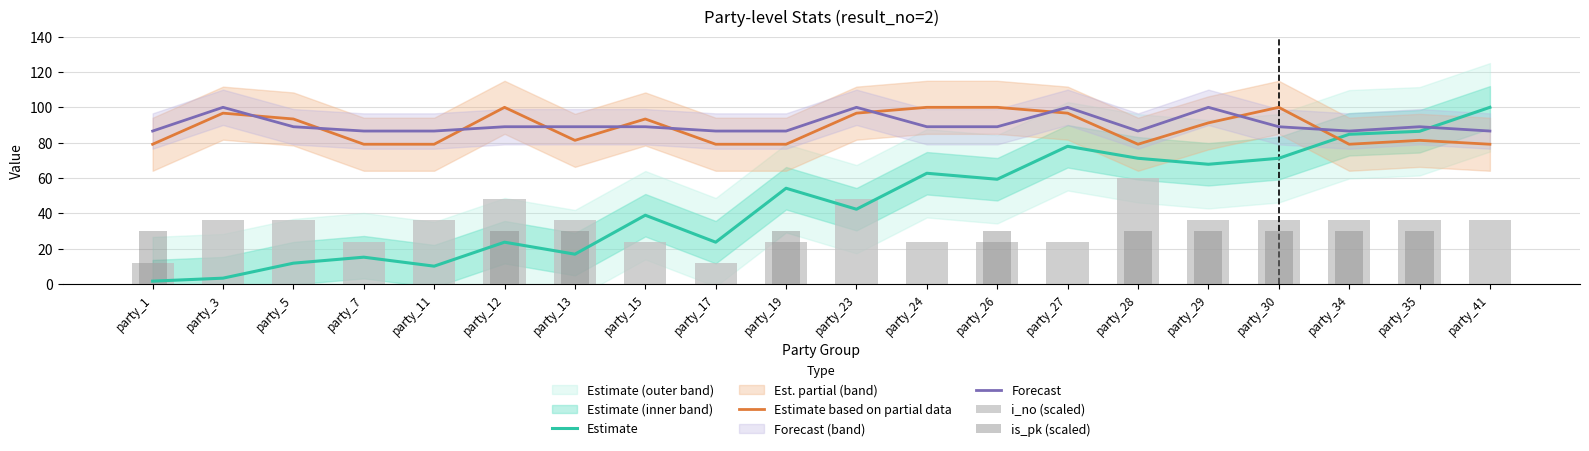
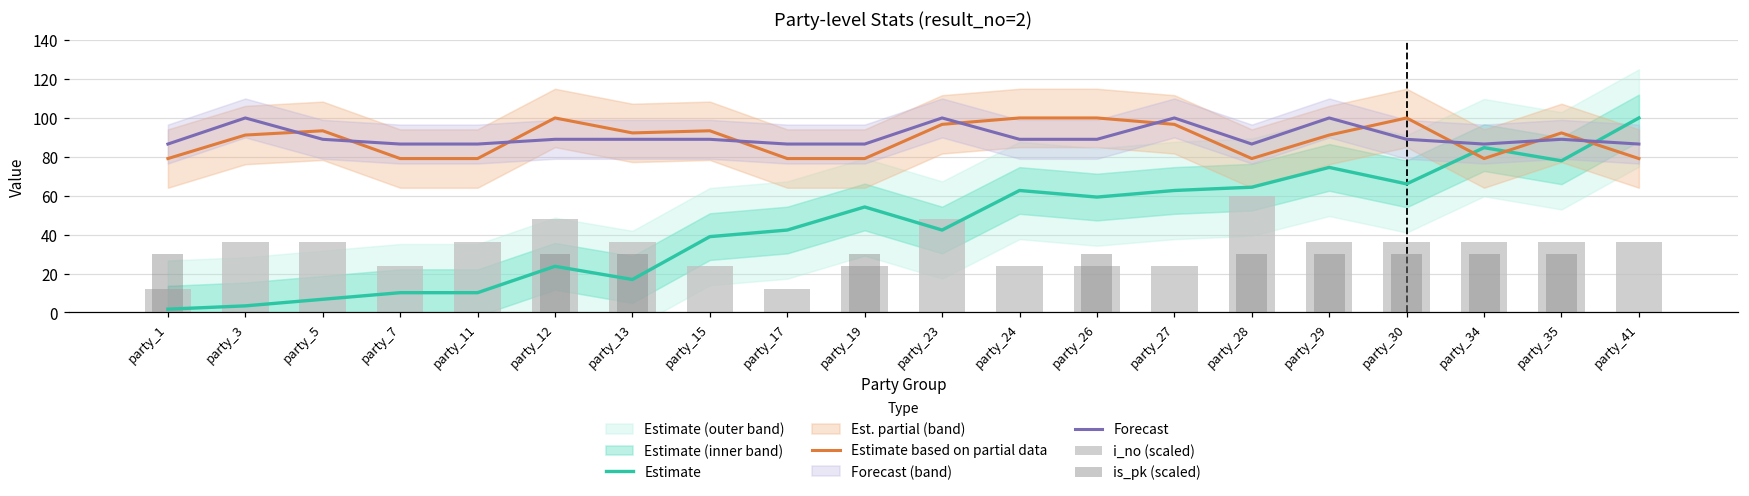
  {
    "Estimate": {
      "party_1": 2,
      "party_3": 3,
-     "party_5": 12,
-     "party_7": 15,
+     "party_5": 7,
+     "party_7": 10,
      "party_11": 10,
      "party_12": 24,
      "party_13": 17,
      "party_15": 39,
-     "party_17": 24,
+     "party_17": 42,
      "party_19": 54,
      "party_23": 42,
      "party_24": 63,
      "party_26": 59,
-     "party_27": 78,
-     "party_28": 71,
-     "party_29": 68,
-     "party_30": 71,
+     "party_27": 63,
+     "party_28": 64,
+     "party_29": 75,
+     "party_30": 66,
      "party_34": 85,
-     "party_35": 86,
+     "party_35": 78,
      "party_41": 100
    },
    "Estimate based on partial data": {
      "party_1": 79,
-     "party_3": 97,
+     "party_3": 91,
      "party_5": 93,
      "party_7": 79,
      "party_11": 79,
-     "party_13": 81,
+     "party_13": 92,
      "party_15": 93,
      "party_17": 79,
      "party_23": 97,
      "party_27": 97,
      "party_28": 79,
      "party_29": 91,
      "party_34": 79,
-     "party_35": 81,
+     "party_35": 92,
      "party_41": 79
    }
  }
